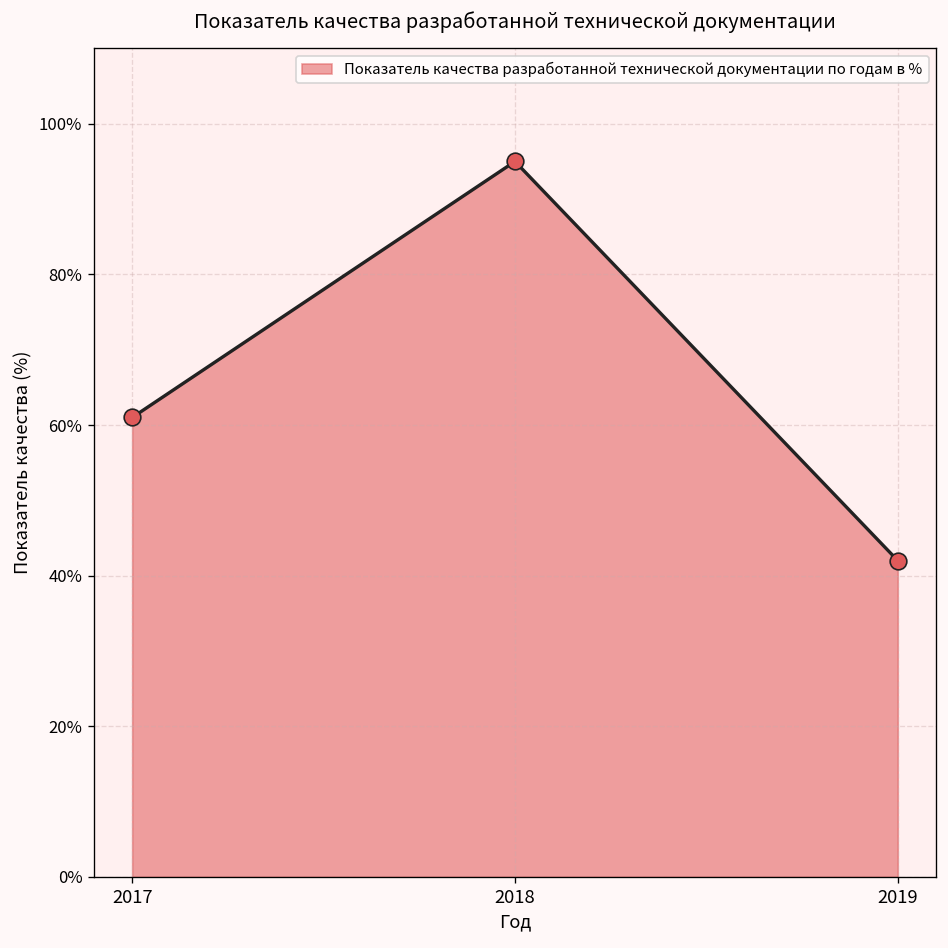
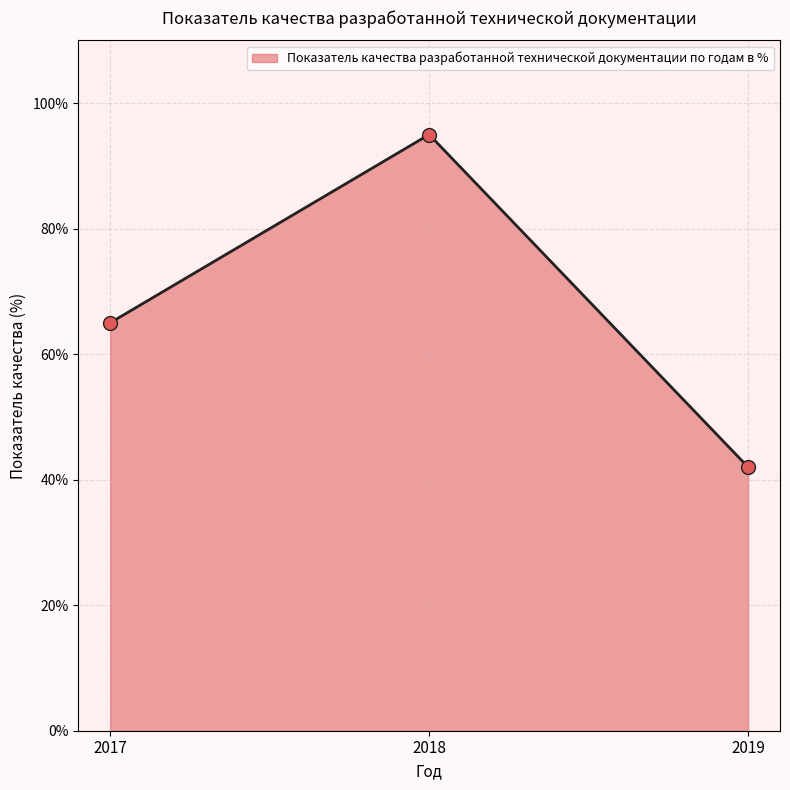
  {
-   "2017": "61%",
+   "2017": "65%",
    "2018": "95%",
    "2019": "42%"
  }
